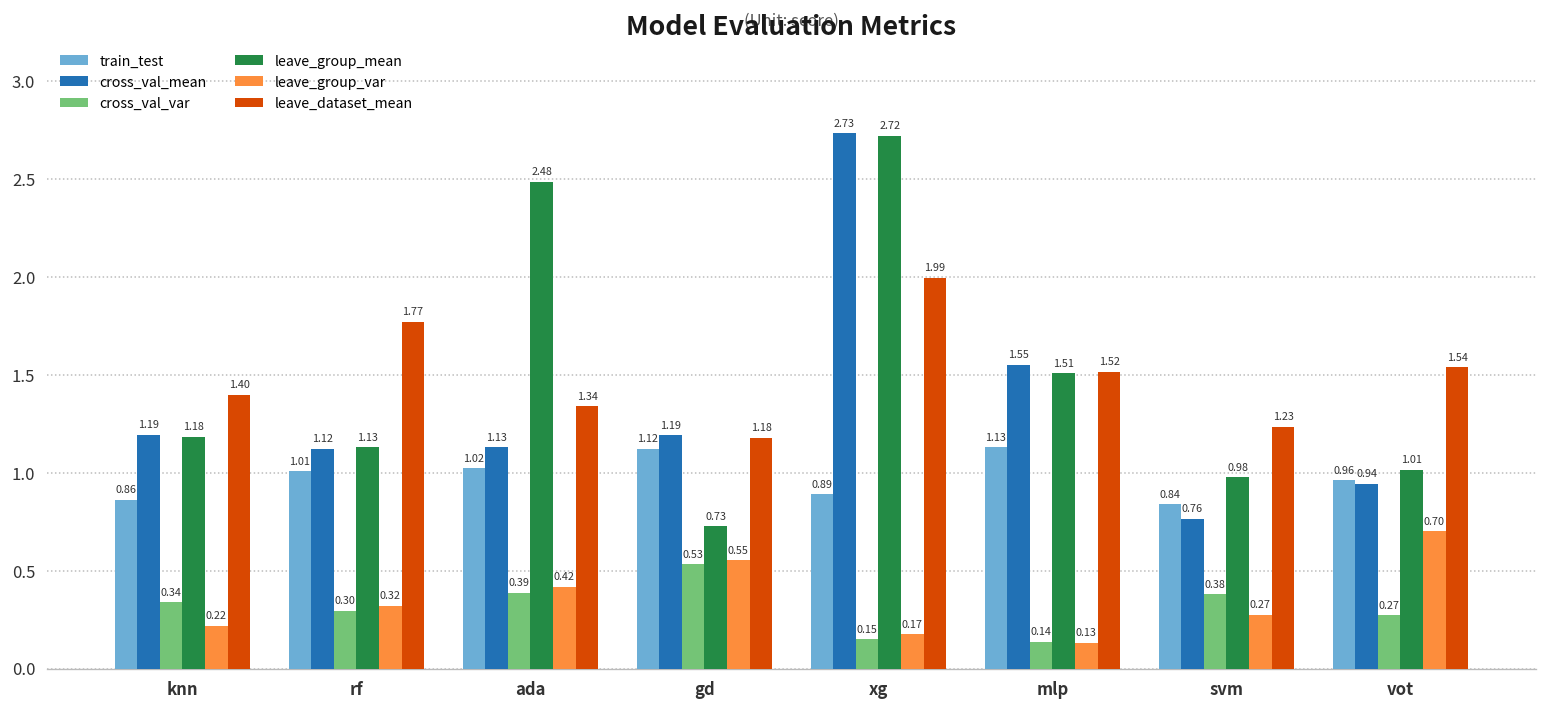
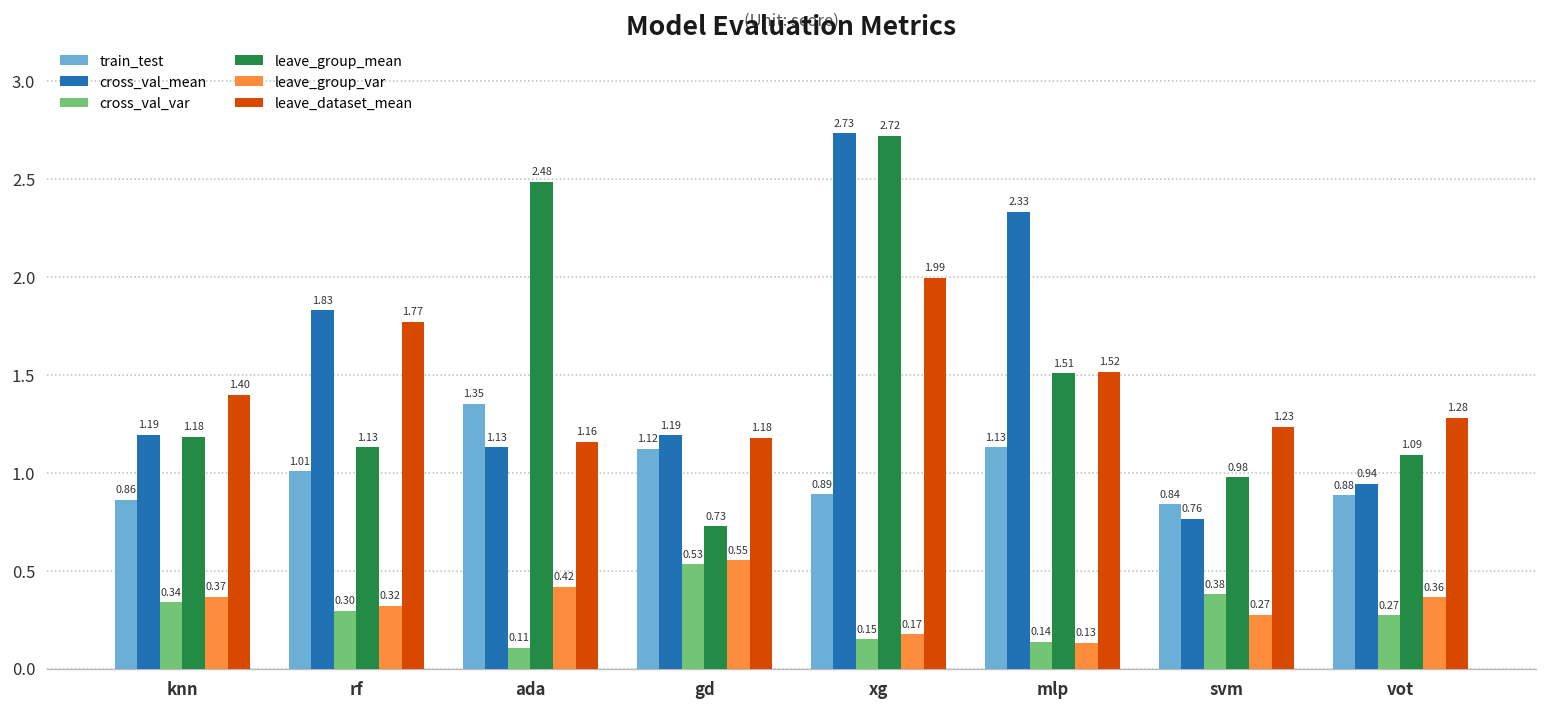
  {
    "train_test": {
      "knn": 0.86,
      "rf": 1.01,
-     "ada": 1.02,
+     "ada": 1.35,
      "gd": 1.12,
      "xg": 0.89,
      "mlp": 1.13,
      "svm": 0.84,
-     "vot": 0.96
+     "vot": 0.88
    },
    "cross_val_mean": {
      "knn": 1.19,
-     "rf": 1.12,
+     "rf": 1.83,
      "ada": 1.13,
      "gd": 1.19,
      "xg": 2.73,
-     "mlp": 1.55,
+     "mlp": 2.33,
      "svm": 0.76,
      "vot": 0.94
    },
    "cross_val_var": {
      "knn": 0.34,
      "rf": 0.30,
-     "ada": 0.39,
+     "ada": 0.11,
      "gd": 0.53,
      "xg": 0.15,
      "mlp": 0.14,
      "svm": 0.38,
      "vot": 0.27
    },
    "leave_group_mean": {
      "knn": 1.18,
      "rf": 1.13,
      "ada": 2.48,
      "gd": 0.73,
      "xg": 2.72,
      "mlp": 1.51,
      "svm": 0.98,
-     "vot": 1.01
+     "vot": 1.09
    },
    "leave_group_var": {
-     "knn": 0.22,
+     "knn": 0.37,
      "rf": 0.32,
      "ada": 0.42,
      "gd": 0.55,
      "xg": 0.17,
      "mlp": 0.13,
      "svm": 0.27,
-     "vot": 0.70
+     "vot": 0.36
    },
    "leave_dataset_mean": {
      "knn": 1.40,
      "rf": 1.77,
-     "ada": 1.34,
+     "ada": 1.16,
      "gd": 1.18,
      "xg": 1.99,
      "mlp": 1.52,
      "svm": 1.23,
-     "vot": 1.54
+     "vot": 1.28
    }
  }
